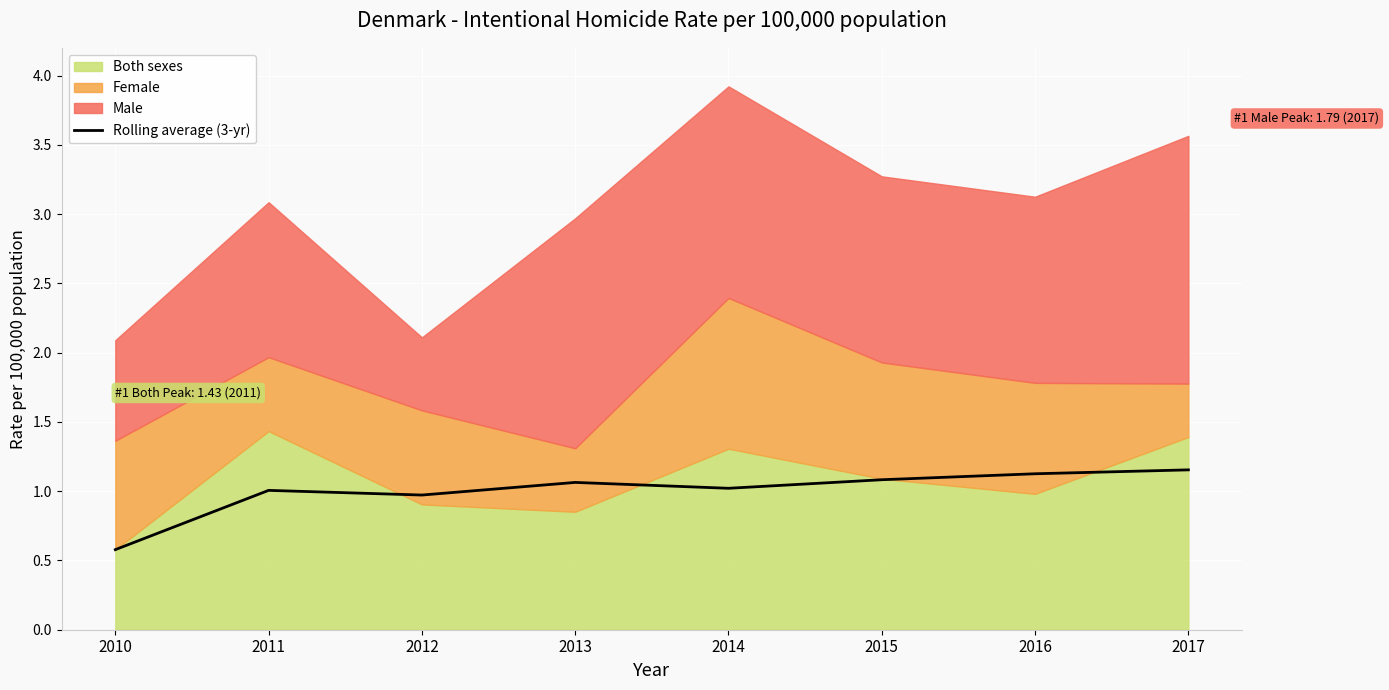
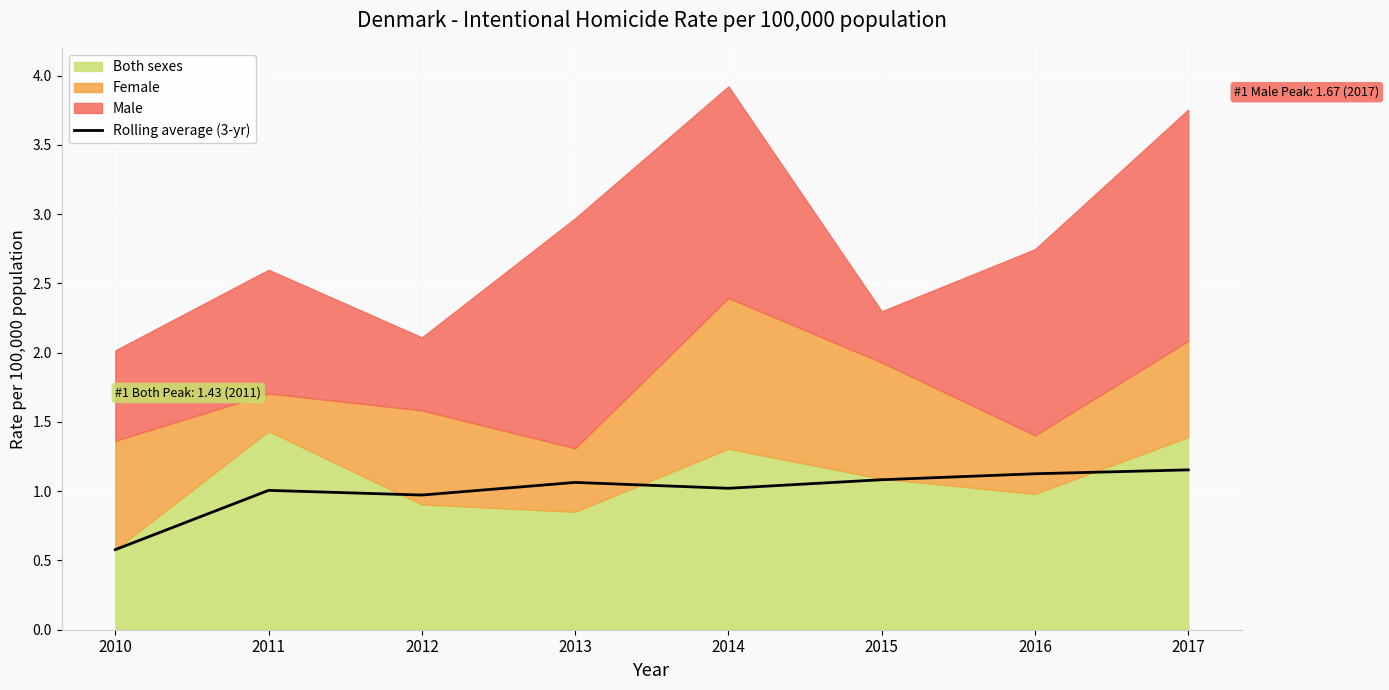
  {
    "Rolling average (3-yr)": {
      "2011": 1.01,
      "2012": 0.97,
      "2013": 1.06,
      "2014": 1.02,
      "2016": 1.13,
      "2017": 1.15
    },
    "Both sexes": {
      "2011": 1.43,
      "2012": 0.90,
      "2013": 0.85,
      "2014": 1.31,
      "2016": 0.98,
      "2017": 1.39
    },
    "Female": {
      "2010": 0.79,
-     "2011": 0.53,
+     "2011": 0.27,
      "2012": 0.68,
      "2013": 0.46,
      "2014": 1.09,
      "2015": 0.84,
-     "2016": 0.80,
-     "2017": 0.39
+     "2016": 0.42,
+     "2017": 0.69
    },
    "Male": {
-     "2010": 0.73,
-     "2011": 1.12,
-     "2015": 1.34,
-     "2017": 1.79
+     "2010": 0.65,
+     "2011": 0.89,
+     "2015": 0.37,
+     "2017": 1.67
    }
  }
